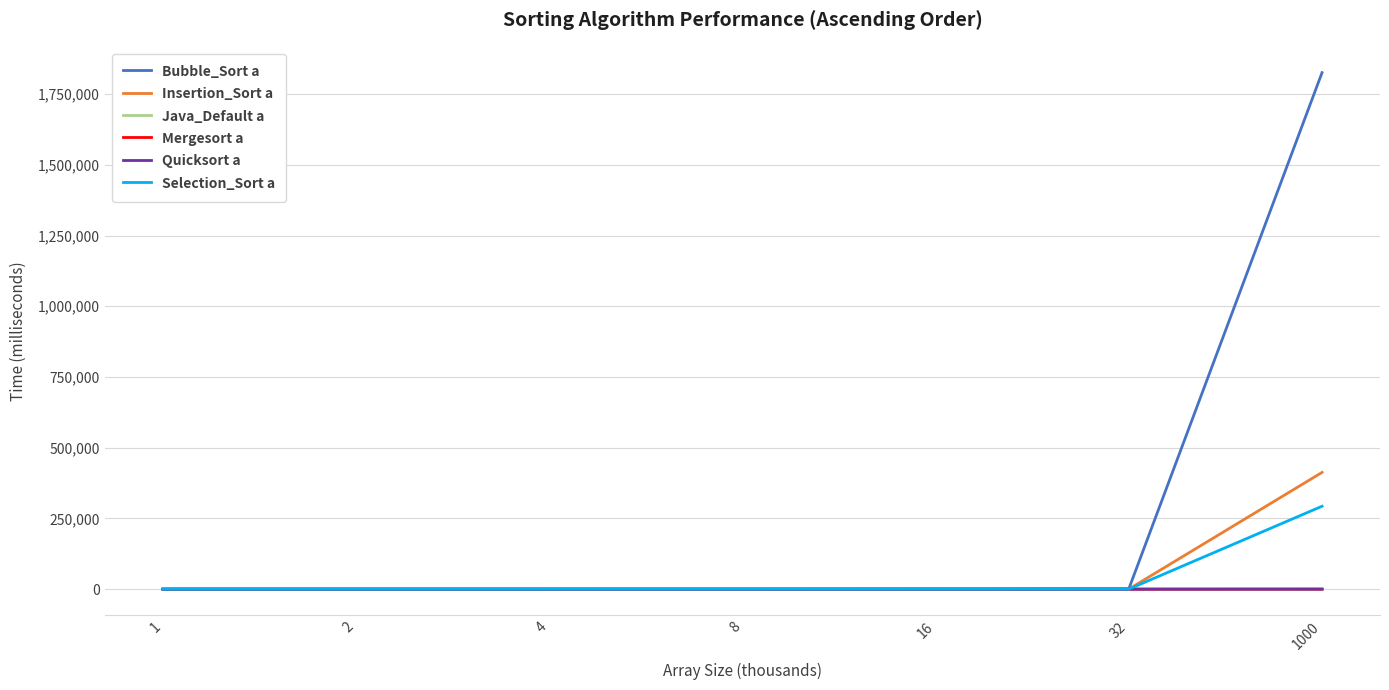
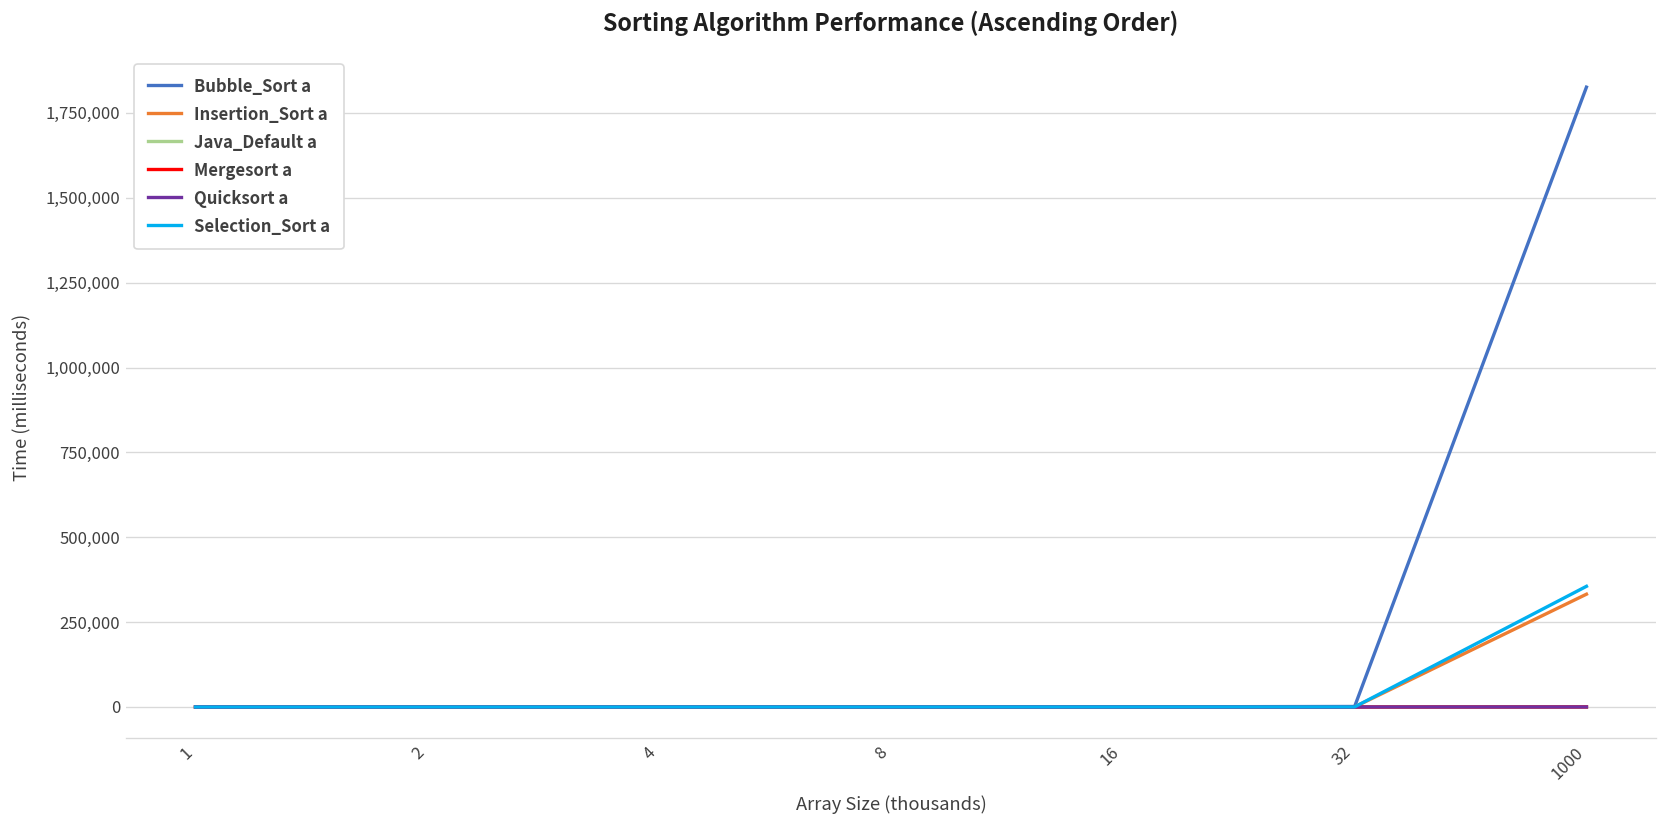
  {
    "Bubble_Sort a": {
      "1000": "1,830,000"
    },
    "Insertion_Sort a": {
-     "1000": "410,000"
+     "1000": "330,000"
    },
    "Quicksort a": {
      "1000": "0"
    },
    "Selection_Sort a": {
-     "1000": "290,000"
+     "1000": "360,000"
    }
  }
